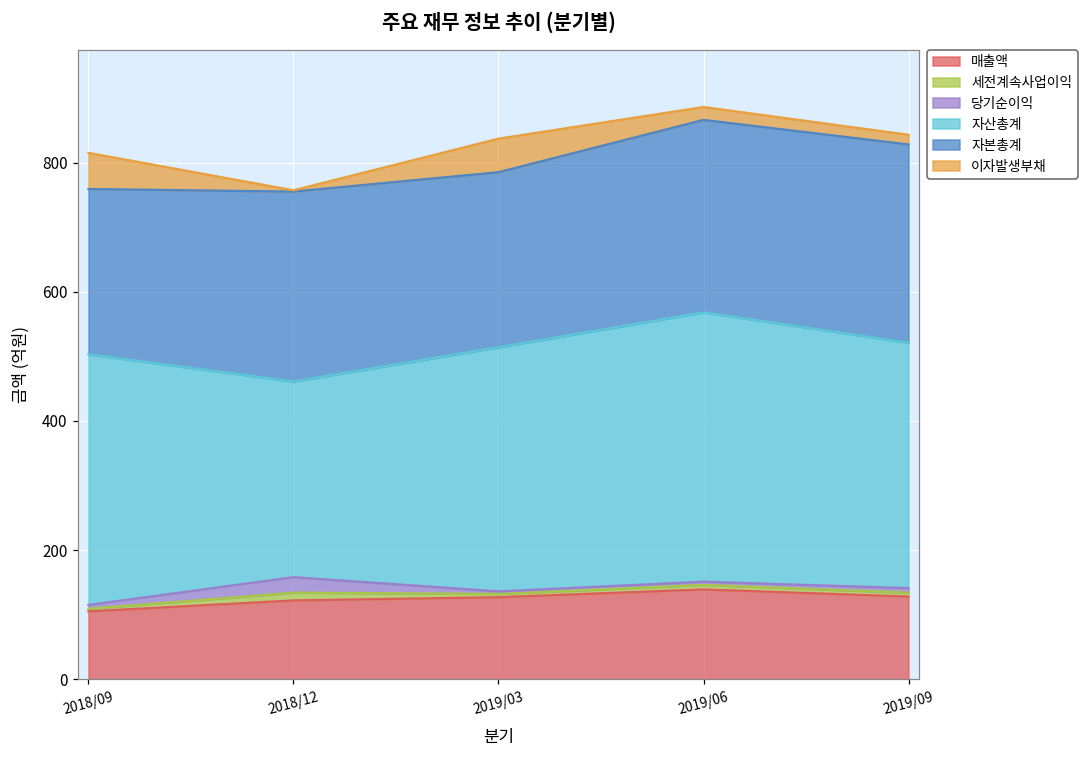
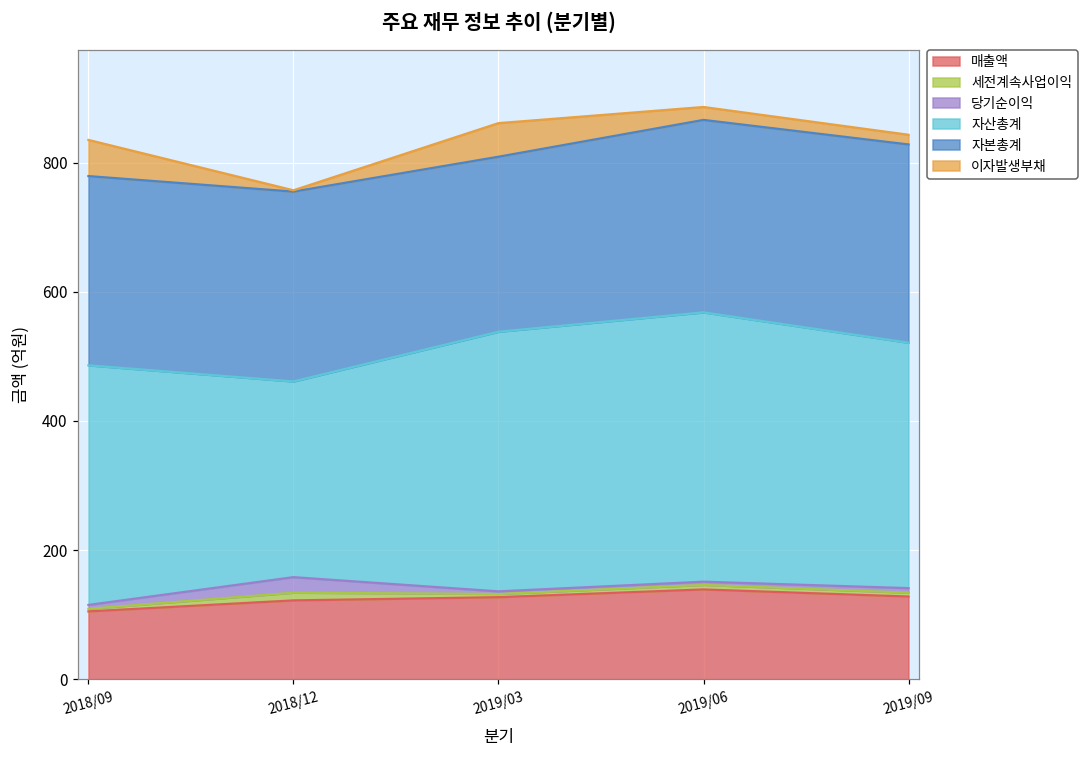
  {
    "매출액": {
      "2018/12": 120,
      "2019/03": 130,
      "2019/06": 140,
      "2019/09": 130
    },
    "세전계속사업이익": {
      "2018/12": 10,
      "2019/06": 10,
      "2019/09": 10
    },
    "당기순이익": {
      "2018/09": 10,
      "2018/12": 20,
      "2019/06": 10,
      "2019/09": 10
    },
    "자산총계": {
-     "2018/09": 390,
+     "2018/09": 370,
      "2018/12": 300,
-     "2019/03": 380,
+     "2019/03": 400,
      "2019/06": 420,
      "2019/09": 380
    },
    "자본총계": {
-     "2018/09": 260,
+     "2018/09": 290,
      "2019/03": 270,
      "2019/06": 300,
      "2019/09": 310
    },
    "이자발생부채": {
      "2018/09": 60,
      "2019/03": 50,
      "2019/06": 20,
      "2019/09": 20
    }
  }
